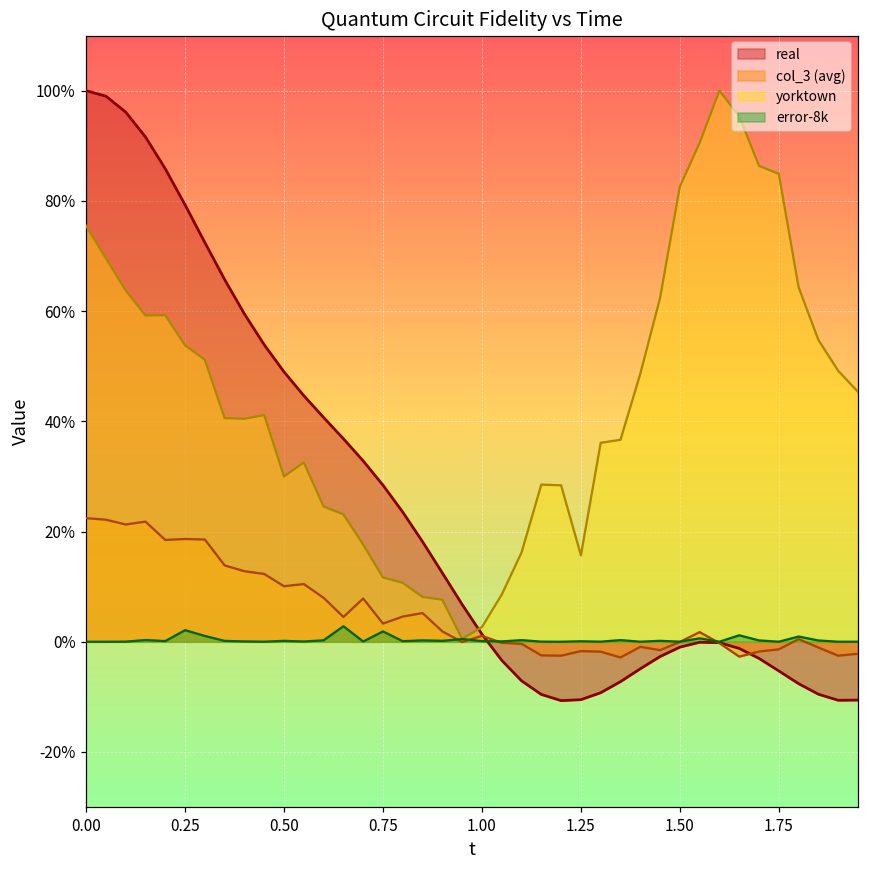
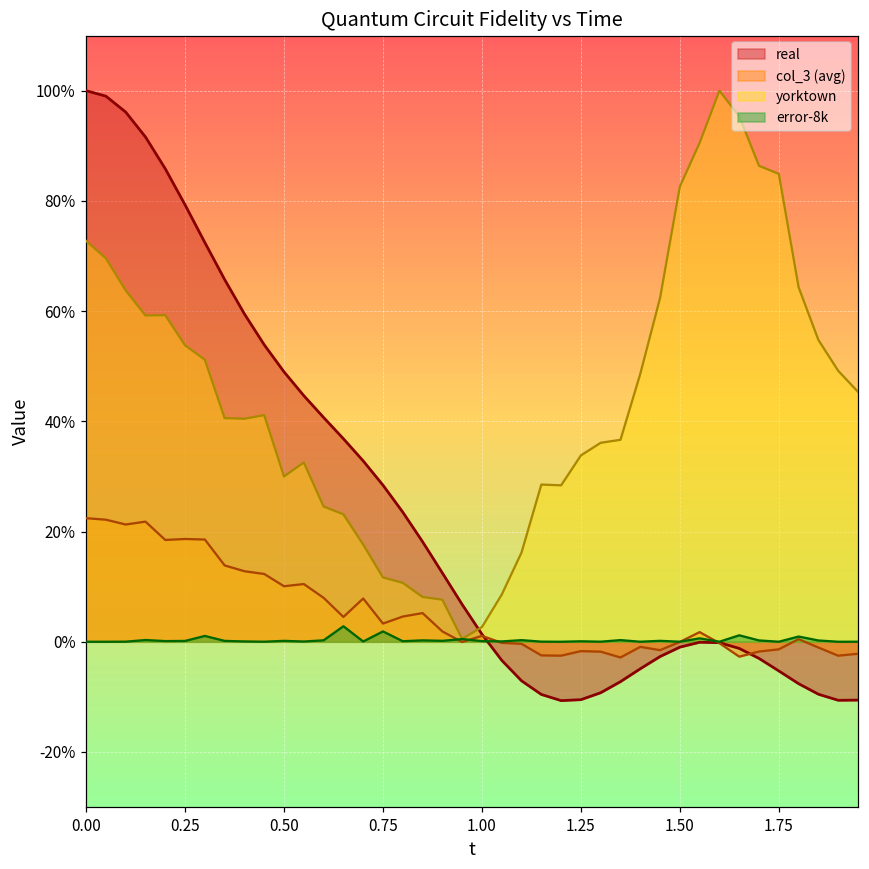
  {
    "yorktown": {
-     "0.00": "75%",
+     "0.00": "73%",
      "0.25": "54%",
      "0.50": "30%",
      "0.75": "12%",
      "1.00": "3%",
-     "1.25": "16%",
+     "1.25": "34%",
      "1.50": "83%",
      "1.75": "85%"
    },
    "error-8k": {
      "0.00": "0%",
-     "0.25": "2%",
+     "0.25": "0%",
      "0.50": "0%",
      "0.75": "2%",
      "1.00": "0%"
    }
  }
